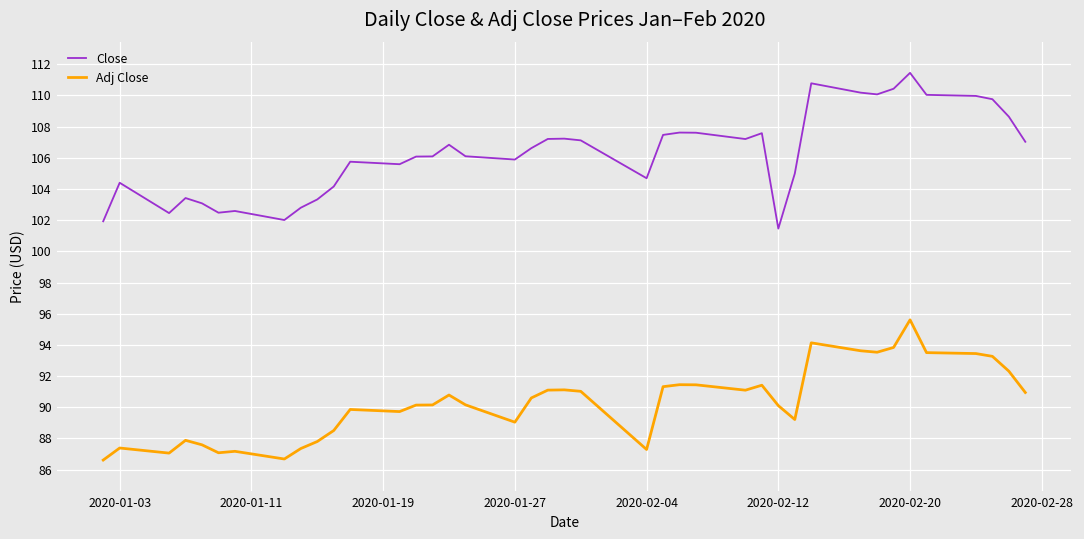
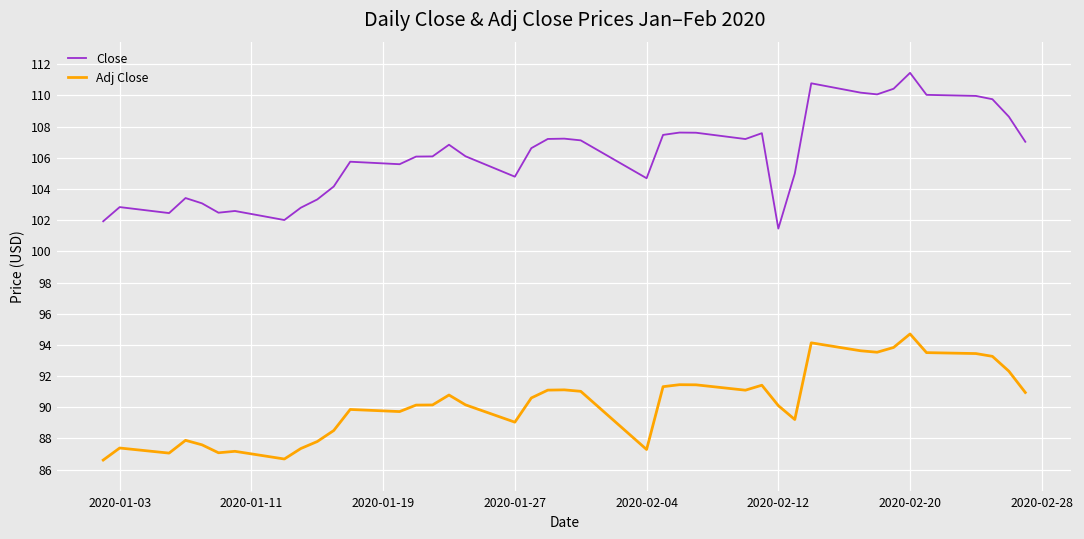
  {
    "Close": {
-     "2020-01-03": 104.4,
-     "2020-01-27": 105.9,
+     "2020-01-03": 102.8,
+     "2020-01-27": 104.8,
      "2020-02-04": 104.7,
      "2020-02-12": 101.5,
      "2020-02-20": 111.5
    },
    "Adj Close": {
      "2020-01-03": 87.4,
      "2020-01-27": 89.0,
      "2020-02-04": 87.3,
      "2020-02-12": 90.1,
-     "2020-02-20": 95.6
+     "2020-02-20": 94.7
    }
  }
